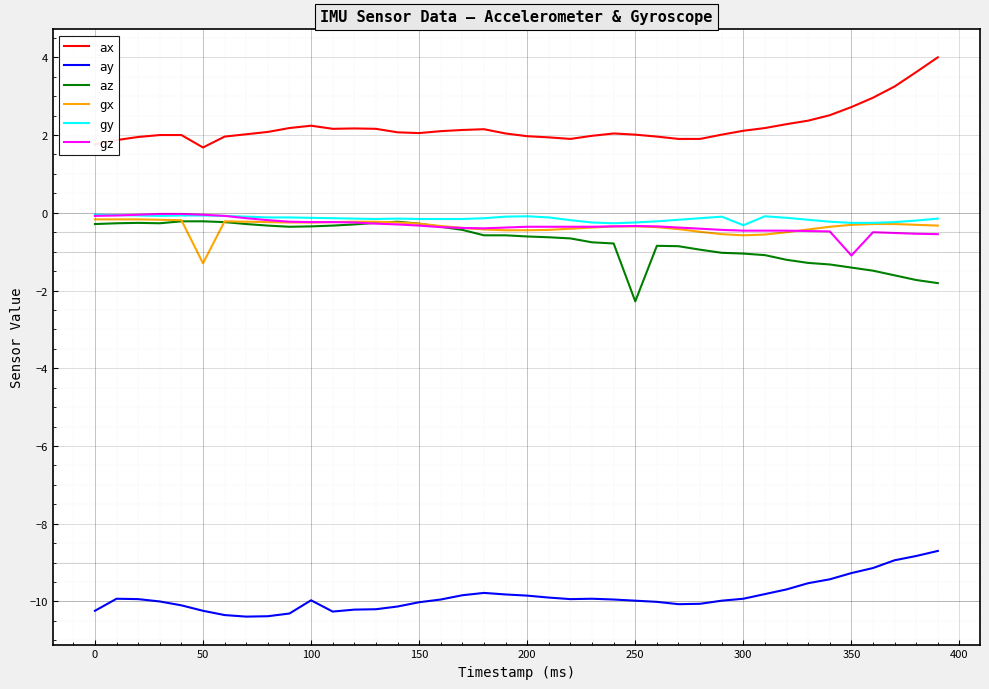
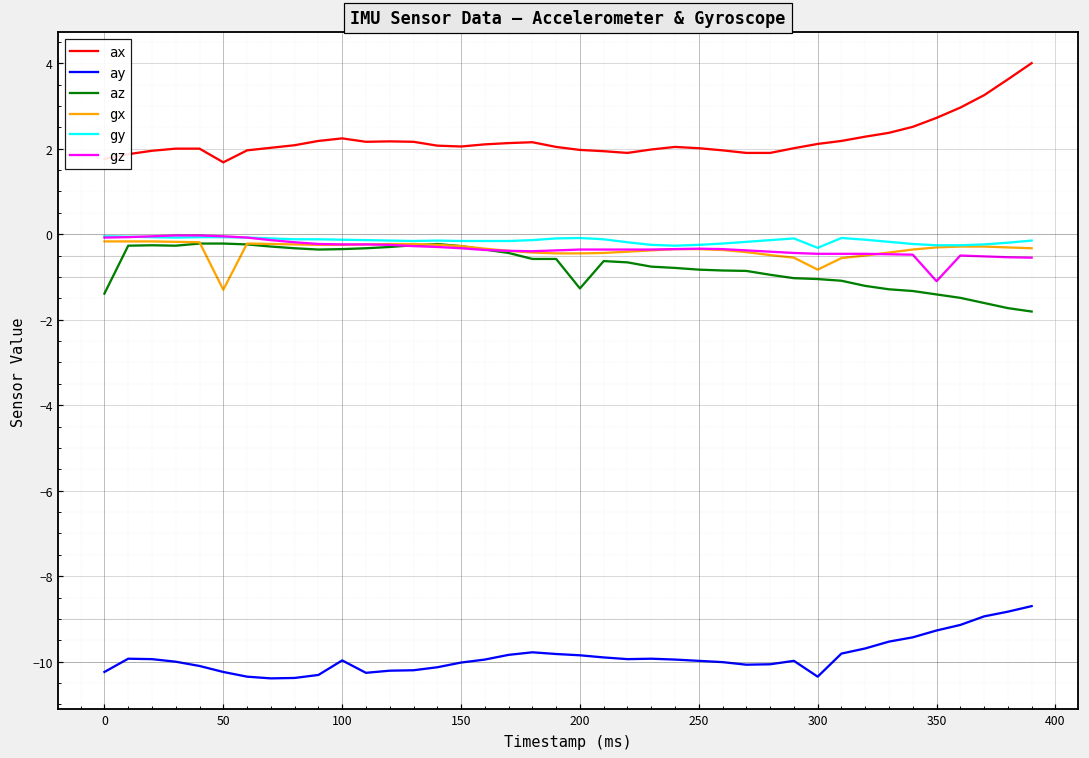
  {
    "ax": {
      "50": 1.7,
      "100": 2.2,
      "150": 2.1,
      "200": 2.0,
      "250": 2.0,
      "300": 2.1,
      "350": 2.7
    },
    "ay": {
      "0": -10.2,
      "50": -10.2,
      "100": -10.0,
      "150": -10.0,
      "200": -9.9,
      "250": -10.0,
-     "300": -9.9,
+     "300": -10.4,
      "350": -9.3
    },
    "az": {
-     "0": -0.3,
+     "0": -1.4,
      "50": -0.2,
      "100": -0.4,
-     "200": -0.6,
-     "250": -2.3,
+     "200": -1.3,
+     "250": -0.8,
      "300": -1.1,
      "350": -1.4
    },
    "gx": {
      "0": -0.2,
      "50": -1.3,
      "200": -0.5,
-     "300": -0.6
+     "300": -0.8
    },
    "gy": {
      "100": -0.1,
      "150": -0.2,
      "200": -0.1,
      "250": -0.3,
      "300": -0.3
    },
    "gz": {
      "200": -0.4,
      "300": -0.5,
      "350": -1.1
    }
  }
